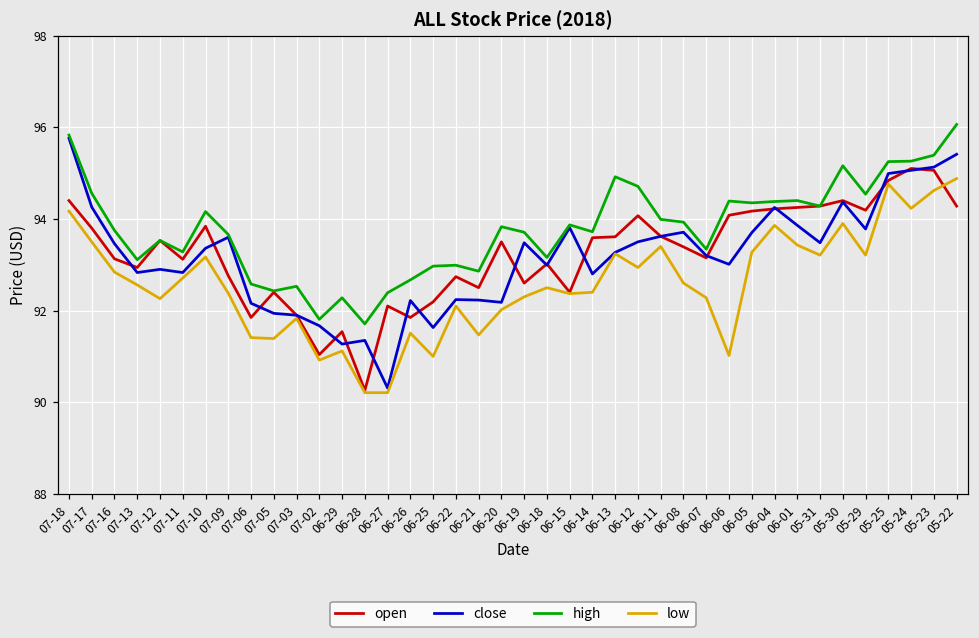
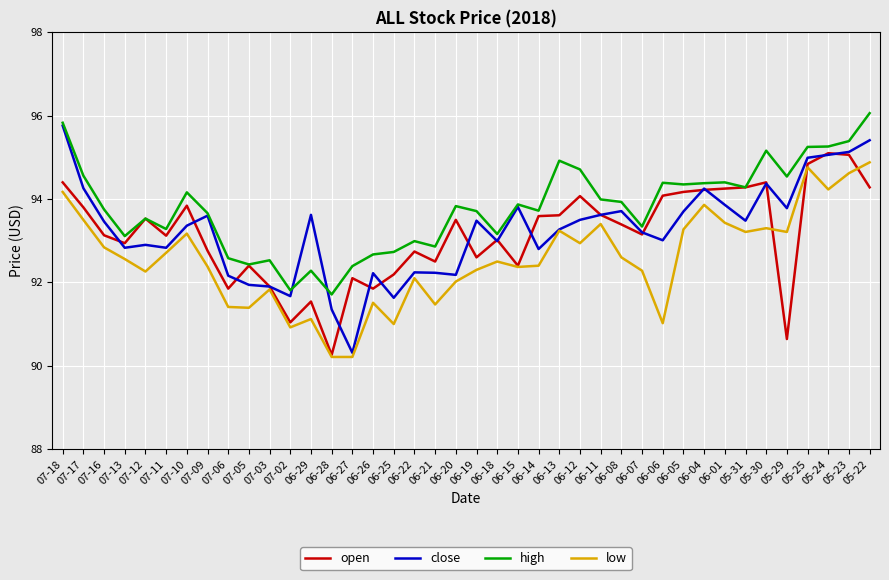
  {
    "open": {
      "07-18": 94.4,
      "07-17": 93.8,
      "07-16": 93.1,
      "07-13": 92.9,
      "07-11": 93.1,
      "07-10": 93.8,
      "07-09": 92.8,
      "07-06": 91.9,
      "07-02": 91.0,
      "06-29": 91.5,
      "06-27": 92.1,
      "06-26": 91.9,
      "06-25": 92.2,
      "06-22": 92.7,
      "06-21": 92.5,
      "06-20": 93.5,
      "06-19": 92.6,
      "06-14": 93.6,
      "06-13": 93.6,
      "06-12": 94.1,
      "06-08": 93.4,
      "06-06": 94.1,
      "06-05": 94.2,
      "06-01": 94.3,
-     "05-29": 94.2,
+     "05-29": 90.6,
      "05-25": 94.8,
      "05-23": 95.1,
      "05-22": 94.3
    },
    "close": {
      "07-18": 95.8,
      "07-17": 94.3,
      "07-16": 93.5,
      "07-13": 92.8,
      "07-12": 92.9,
      "07-11": 92.8,
      "07-10": 93.4,
      "07-06": 92.2,
      "07-05": 91.9,
      "07-02": 91.7,
-     "06-29": 91.3,
+     "06-29": 93.6,
      "06-28": 91.4,
      "06-27": 90.3,
      "06-26": 92.2,
      "06-25": 91.6,
      "06-22": 92.2,
      "06-21": 92.2,
      "06-20": 92.2,
      "06-19": 93.5,
      "06-14": 92.8,
      "06-12": 93.5,
      "06-08": 93.7,
      "06-06": 93.0,
      "06-05": 93.7,
      "06-01": 93.9,
      "05-31": 93.5,
      "05-29": 93.8,
      "05-25": 95.0,
      "05-23": 95.1,
      "05-22": 95.4
    },
    "high": {
      "07-18": 95.8,
      "07-17": 94.6,
      "07-16": 93.8,
      "07-13": 93.1,
      "07-11": 93.3,
      "07-10": 94.2,
      "07-06": 92.6,
      "07-03": 92.5,
      "07-02": 91.8,
      "06-29": 92.3,
      "06-28": 91.7,
      "06-27": 92.4,
      "06-26": 92.7,
-     "06-25": 93.0,
+     "06-25": 92.7,
      "06-22": 93.0,
      "06-21": 92.9,
      "06-20": 93.8,
      "06-19": 93.7,
      "06-18": 93.2,
      "06-14": 93.7,
      "06-13": 94.9,
      "06-12": 94.7,
      "06-11": 94.0,
      "06-08": 93.9,
      "06-07": 93.3,
      "06-06": 94.4,
      "06-05": 94.4,
      "06-04": 94.4,
      "06-01": 94.4,
      "05-30": 95.2,
      "05-29": 94.5,
      "05-25": 95.3,
      "05-24": 95.3,
      "05-23": 95.4,
      "05-22": 96.1
    },
    "low": {
      "07-18": 94.2,
      "07-17": 93.5,
      "07-16": 92.8,
      "07-13": 92.6,
      "07-12": 92.3,
      "07-11": 92.7,
      "07-10": 93.2,
      "07-09": 92.4,
      "07-06": 91.4,
      "07-05": 91.4,
      "07-03": 91.8,
      "07-02": 90.9,
      "06-29": 91.1,
      "06-27": 90.2,
      "06-26": 91.5,
      "06-25": 91.0,
      "06-22": 92.1,
      "06-21": 91.5,
      "06-20": 92.0,
      "06-19": 92.3,
      "06-18": 92.5,
      "06-14": 92.4,
      "06-12": 92.9,
      "06-11": 93.4,
      "06-08": 92.6,
      "06-07": 92.3,
      "06-06": 91.0,
      "06-05": 93.3,
      "06-04": 93.9,
      "06-01": 93.4,
      "05-31": 93.2,
-     "05-30": 93.9,
+     "05-30": 93.3,
      "05-29": 93.2,
      "05-25": 94.8,
      "05-24": 94.2,
      "05-23": 94.6,
      "05-22": 94.9
    }
  }
